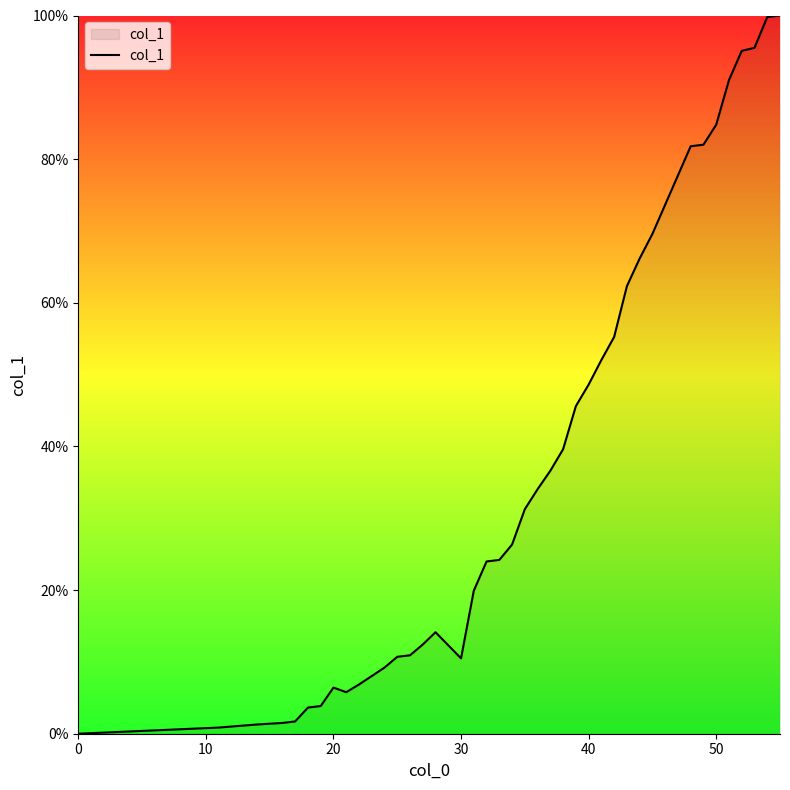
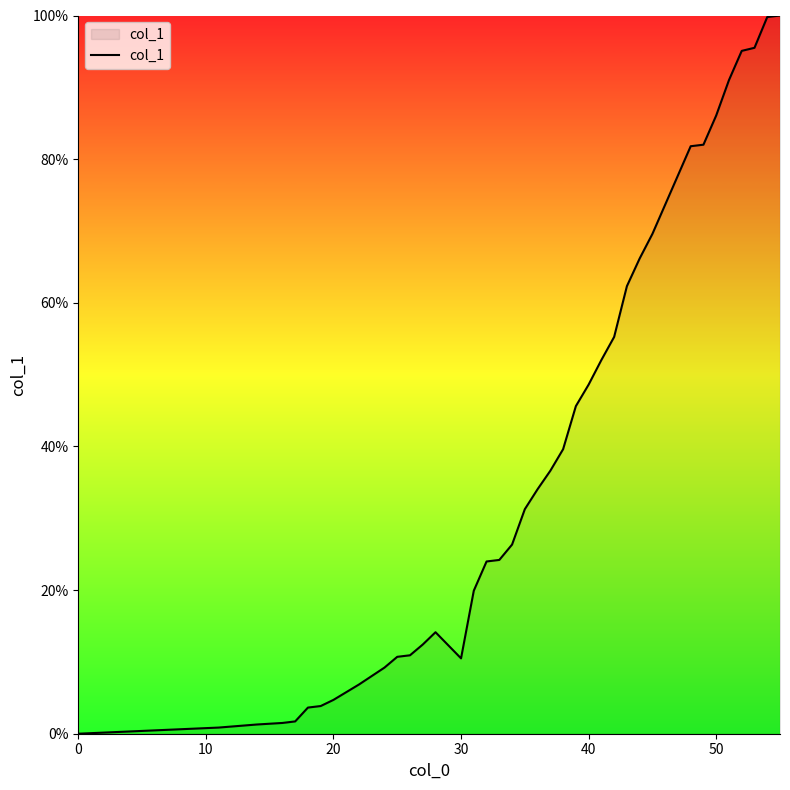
  {
    "0": "0%",
-   "20": "6%",
+   "20": "5%",
    "30": "10%",
    "40": "49%",
-   "50": "85%"
+   "50": "86%"
  }
